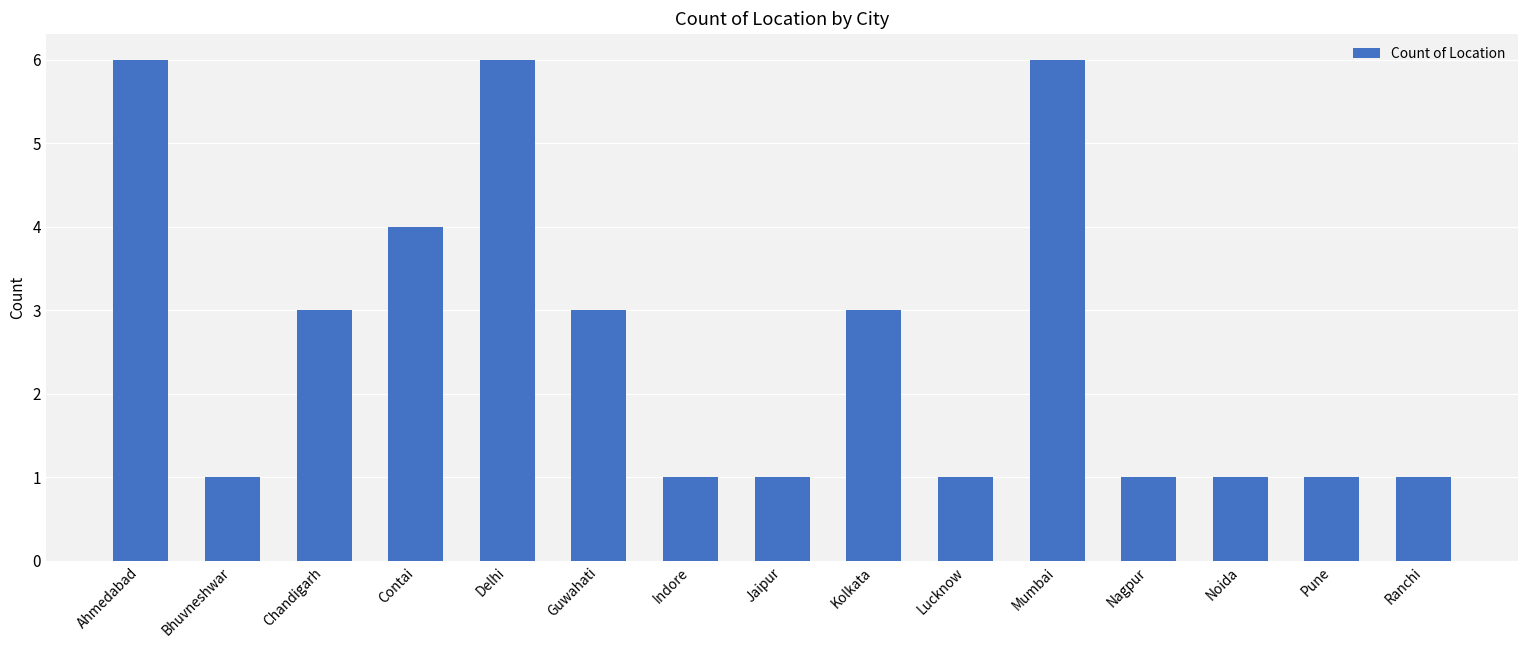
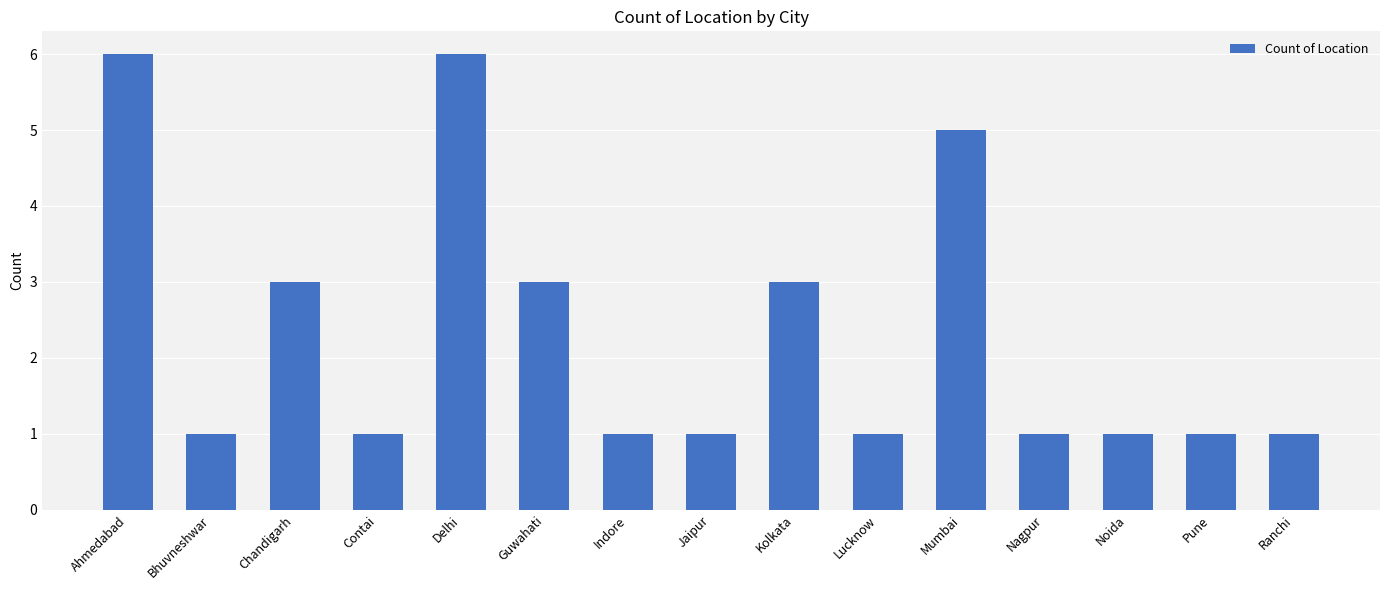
  {
    "Ahmedabad": 6,
    "Bhuvneshwar": 1,
    "Chandigarh": 3,
-   "Contai": 4,
+   "Contai": 1,
    "Delhi": 6,
    "Guwahati": 3,
    "Indore": 1,
    "Jaipur": 1,
    "Kolkata": 3,
    "Lucknow": 1,
-   "Mumbai": 6,
+   "Mumbai": 5,
    "Nagpur": 1,
    "Noida": 1,
    "Pune": 1,
    "Ranchi": 1
  }
